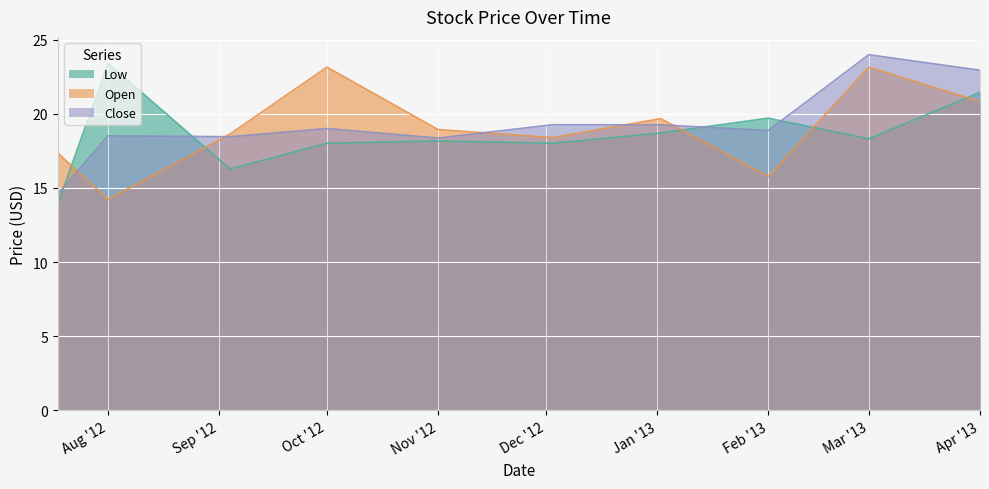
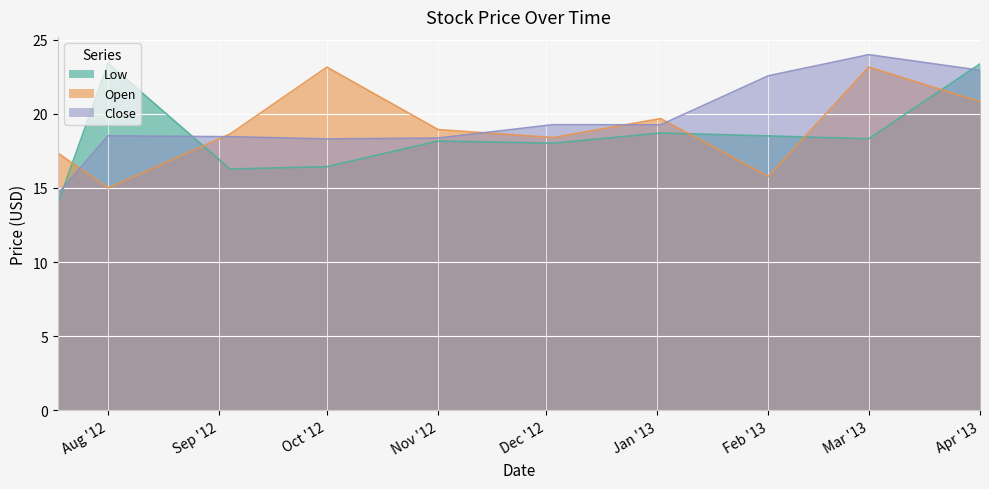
  {
    "Low": {
-     "Oct '12": 18.0,
+     "Oct '12": 16.4,
      "Nov '12": 18.2,
-     "Feb '13": 19.7,
+     "Feb '13": 18.5,
      "Mar '13": 18.3,
-     "Apr '13": 21.4
+     "Apr '13": 23.4
    },
    "Open": {
-     "Aug '12": 14.2,
+     "Aug '12": 15.0,
      "Oct '12": 23.1,
      "Nov '12": 18.9,
      "Feb '13": 15.8,
      "Mar '13": 23.1,
      "Apr '13": 20.8
    },
    "Close": {
      "Aug '12": 18.5,
-     "Oct '12": 19.0,
+     "Oct '12": 18.3,
      "Nov '12": 18.4,
-     "Feb '13": 18.9,
+     "Feb '13": 22.6,
      "Mar '13": 24.0,
      "Apr '13": 22.9
    }
  }
